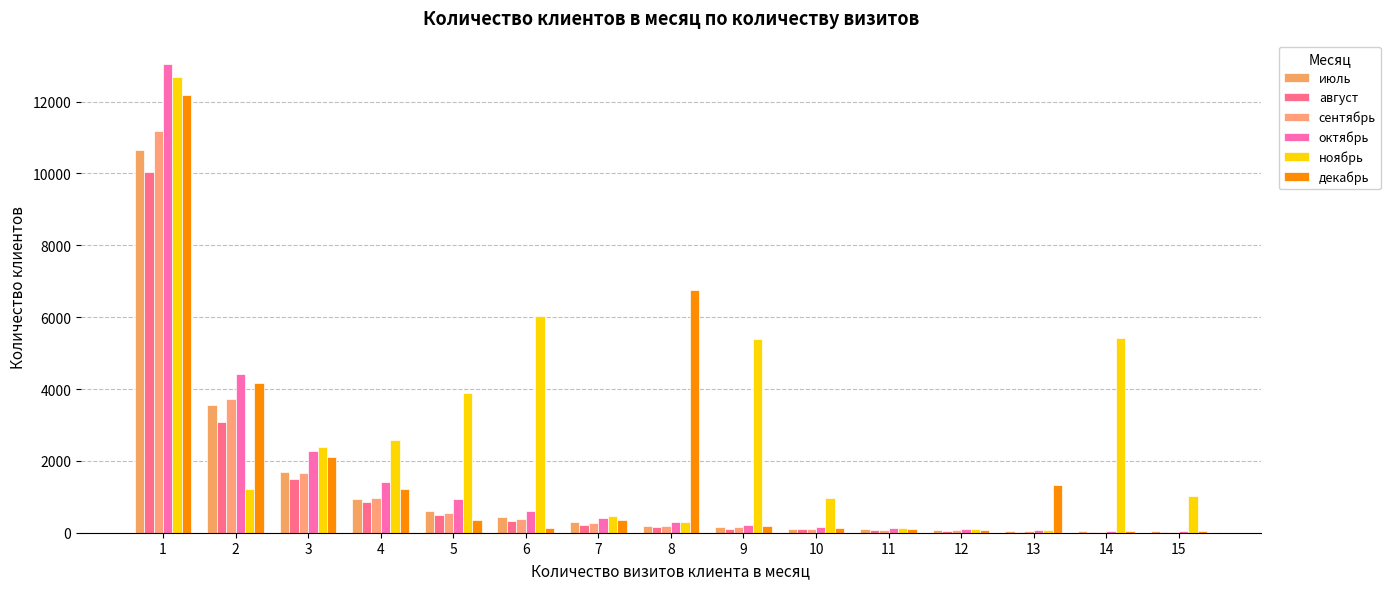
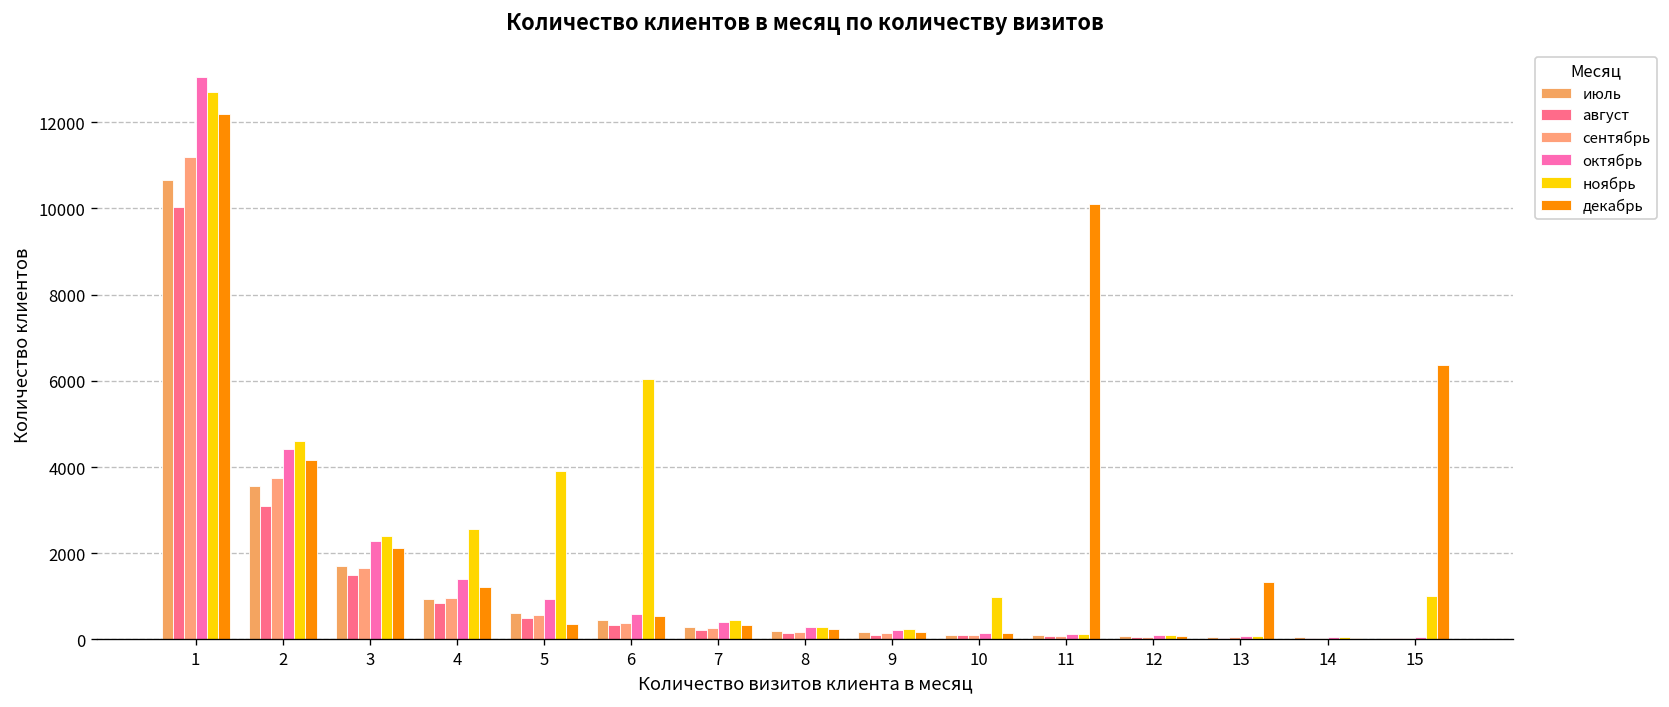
  {
    "ноябрь": {
      "1": 12700,
-     "2": 1200,
+     "2": 4600,
      "3": 2400,
      "4": 2600,
      "5": 3900,
      "6": 6000,
      "7": 500,
      "8": 300,
-     "9": 5400,
+     "9": 200,
      "10": 1000,
      "11": 100,
      "12": 100,
      "13": 100,
-     "14": 5400,
+     "14": 100,
      "15": 1000
    },
    "декабрь": {
      "1": 12200,
      "2": 4200,
      "3": 2100,
      "4": 1200,
      "5": 400,
-     "6": 100,
+     "6": 600,
      "7": 300,
-     "8": 6700,
+     "8": 300,
      "9": 200,
      "10": 100,
-     "11": 100,
+     "11": 10100,
      "12": 100,
      "13": 1300,
-     "15": 0
+     "15": 6400
    }
  }
